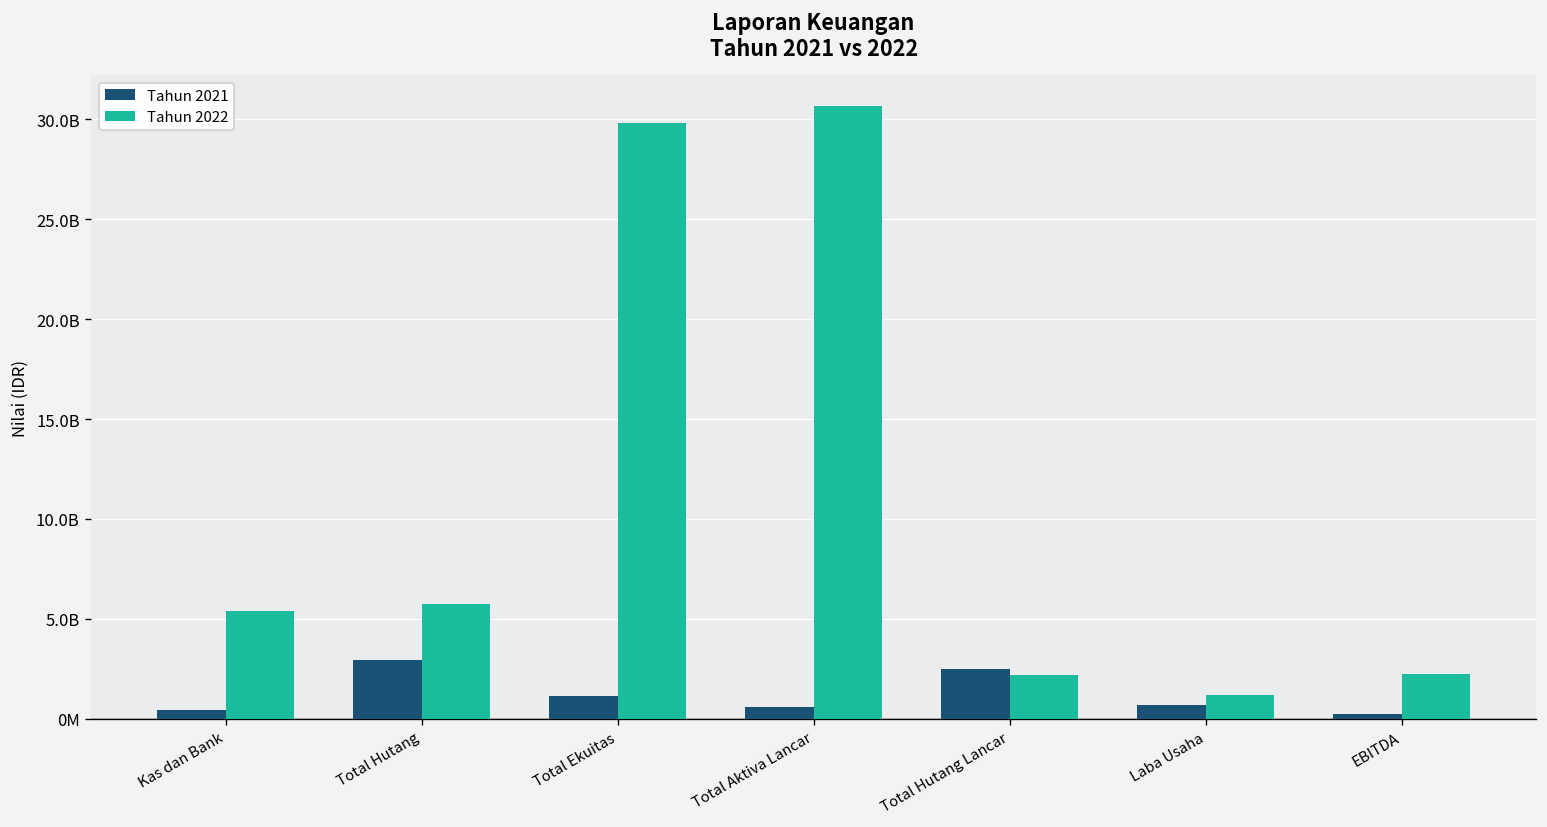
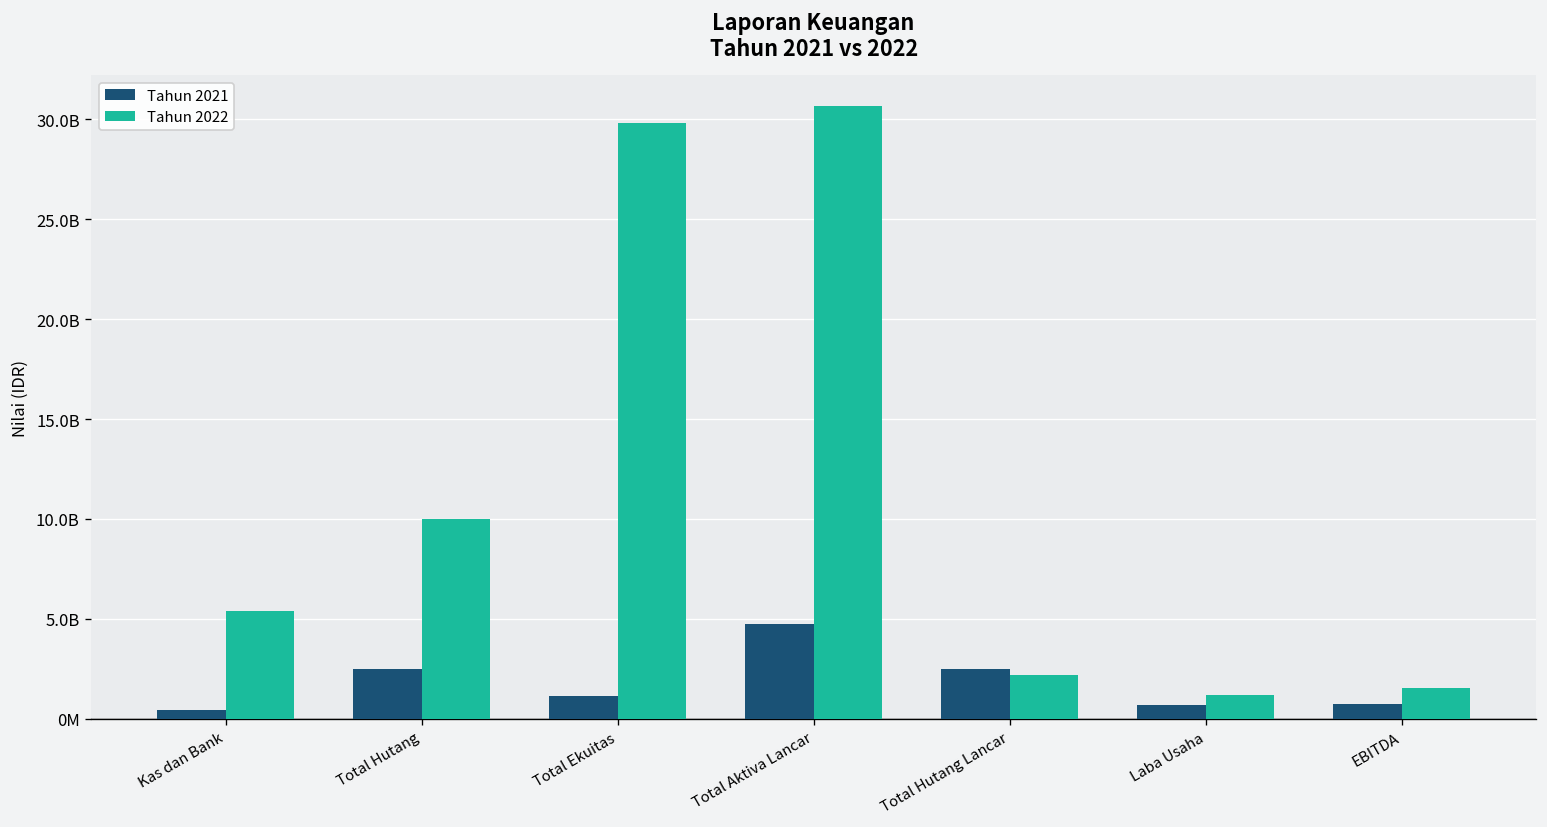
  {
    "Tahun 2021": {
      "Kas dan Bank": 400000000,
-     "Total Hutang": 3000000000,
+     "Total Hutang": 2500000000,
      "Total Ekuitas": 1200000000,
-     "Total Aktiva Lancar": 600000000,
+     "Total Aktiva Lancar": 4700000000,
      "Total Hutang Lancar": 2500000000,
      "Laba Usaha": 700000000,
-     "EBITDA": 200000000
+     "EBITDA": 700000000
    },
    "Tahun 2022": {
      "Kas dan Bank": 5400000000,
-     "Total Hutang": 5700000000,
+     "Total Hutang": 10000000000,
      "Total Ekuitas": 29800000000,
      "Total Aktiva Lancar": 30700000000,
      "Total Hutang Lancar": 2200000000,
      "Laba Usaha": 1200000000,
-     "EBITDA": 2200000000
+     "EBITDA": 1500000000
    }
  }
